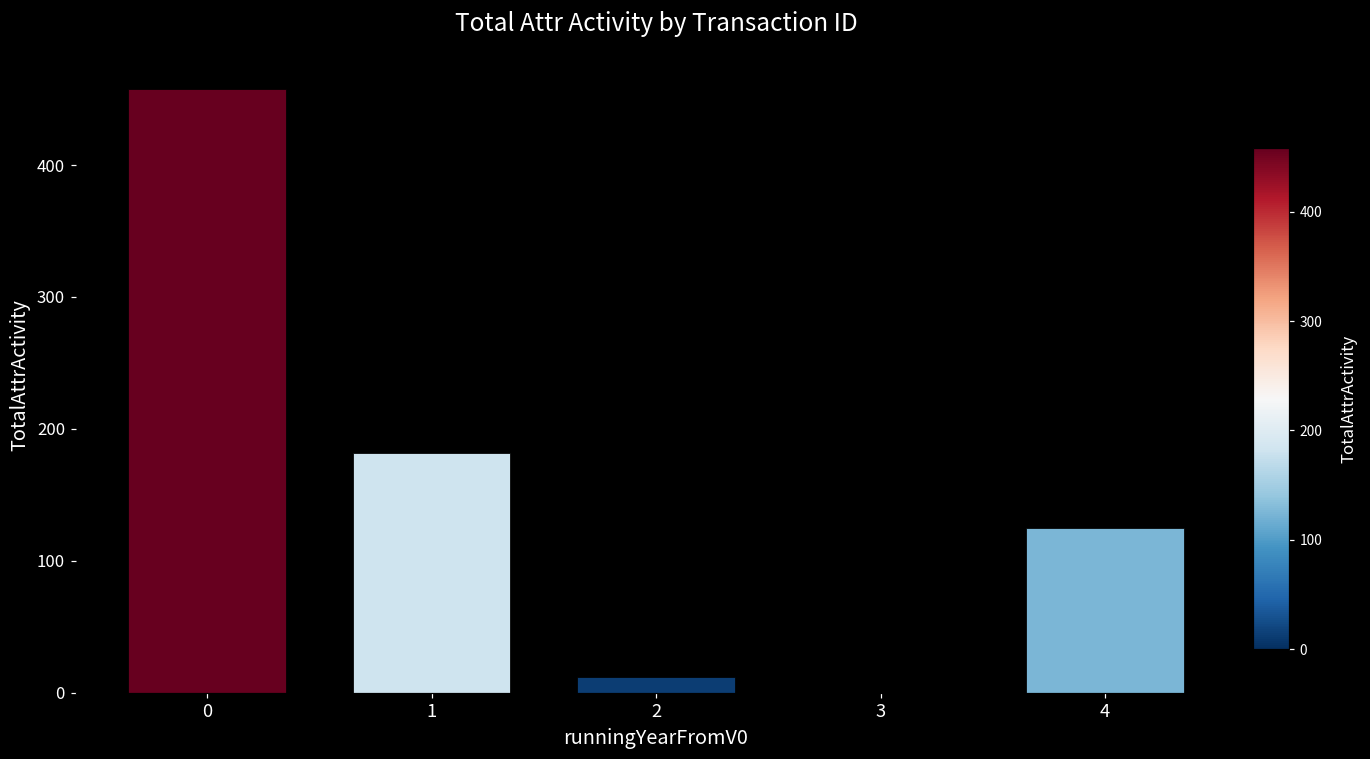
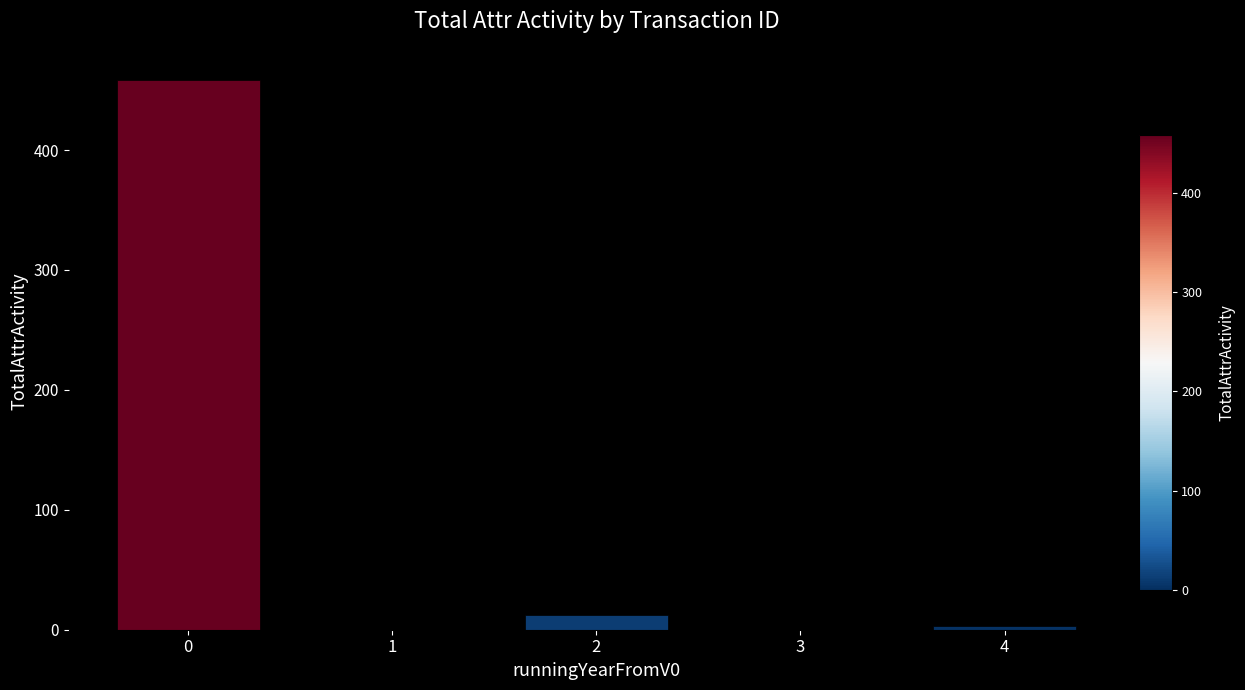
  {
    "0": 458,
-   "1": 182,
+   "1": 0,
    "2": 12,
    "3": 0,
-   "4": 125
+   "4": 3
  }
